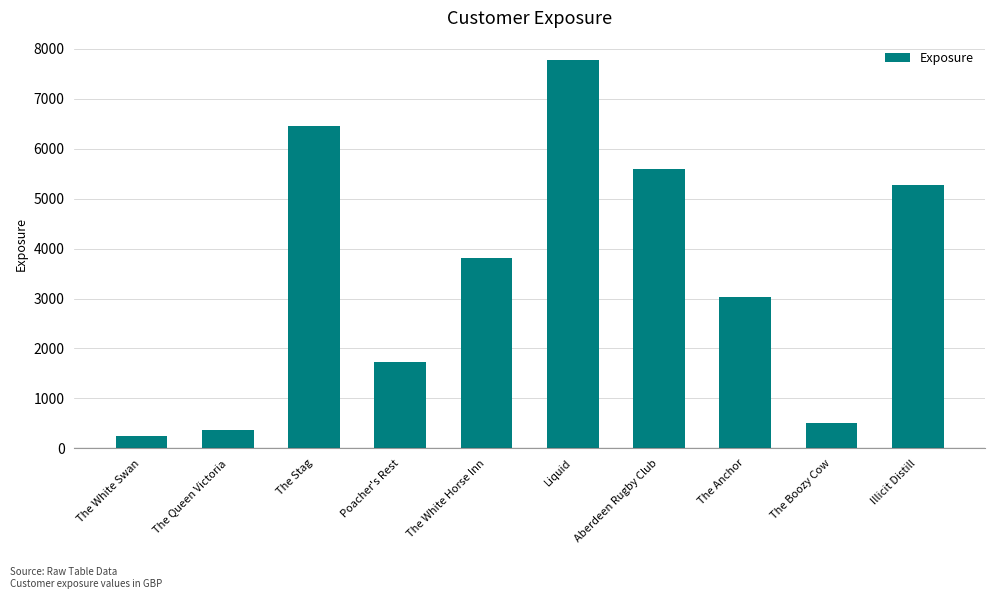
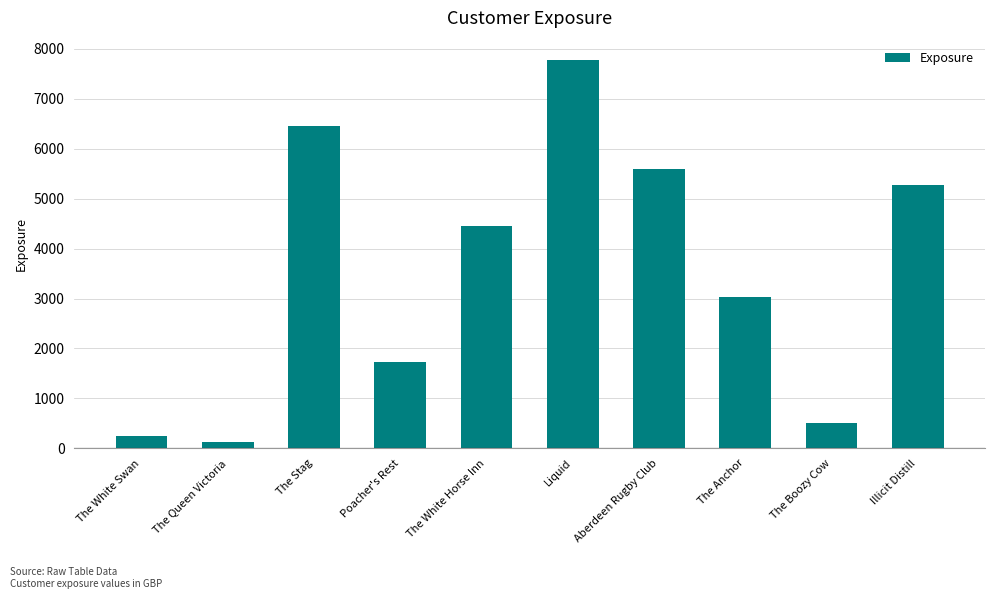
  {
    "The White Swan": 200,
-   "The Queen Victoria": 400,
+   "The Queen Victoria": 100,
    "The Stag": 6500,
    "Poacher's Rest": 1700,
-   "The White Horse Inn": 3800,
+   "The White Horse Inn": 4500,
    "Liquid": 7800,
    "Aberdeen Rugby Club": 5600,
    "The Anchor": 3000,
    "The Boozy Cow": 500,
    "Illicit Distill": 5300
  }
